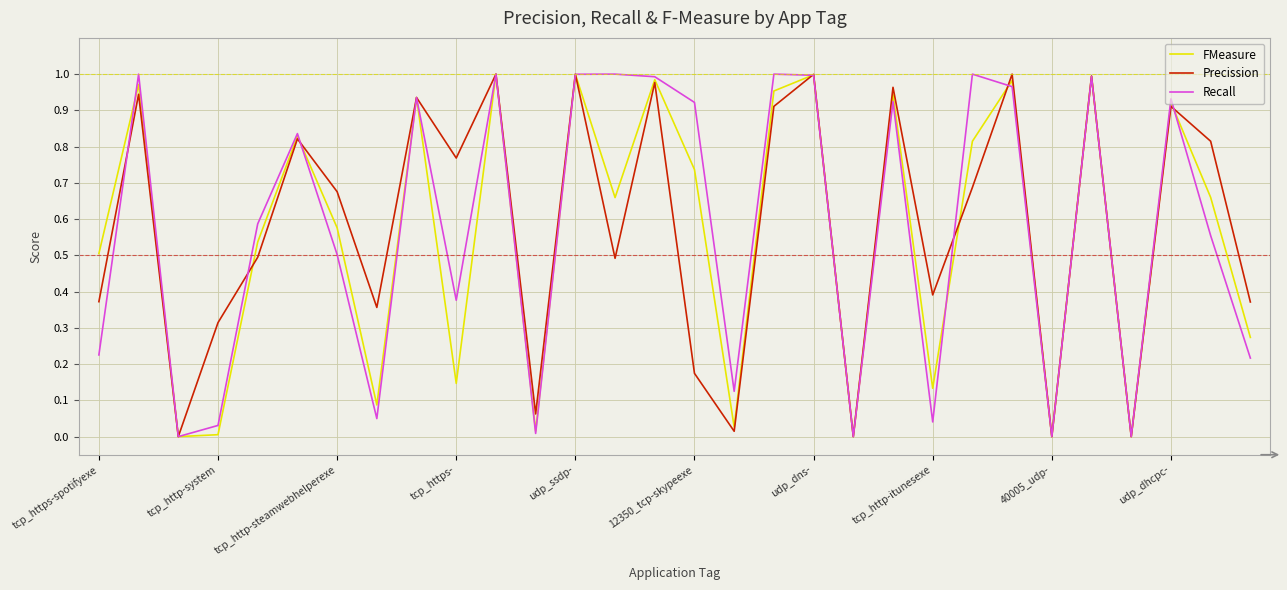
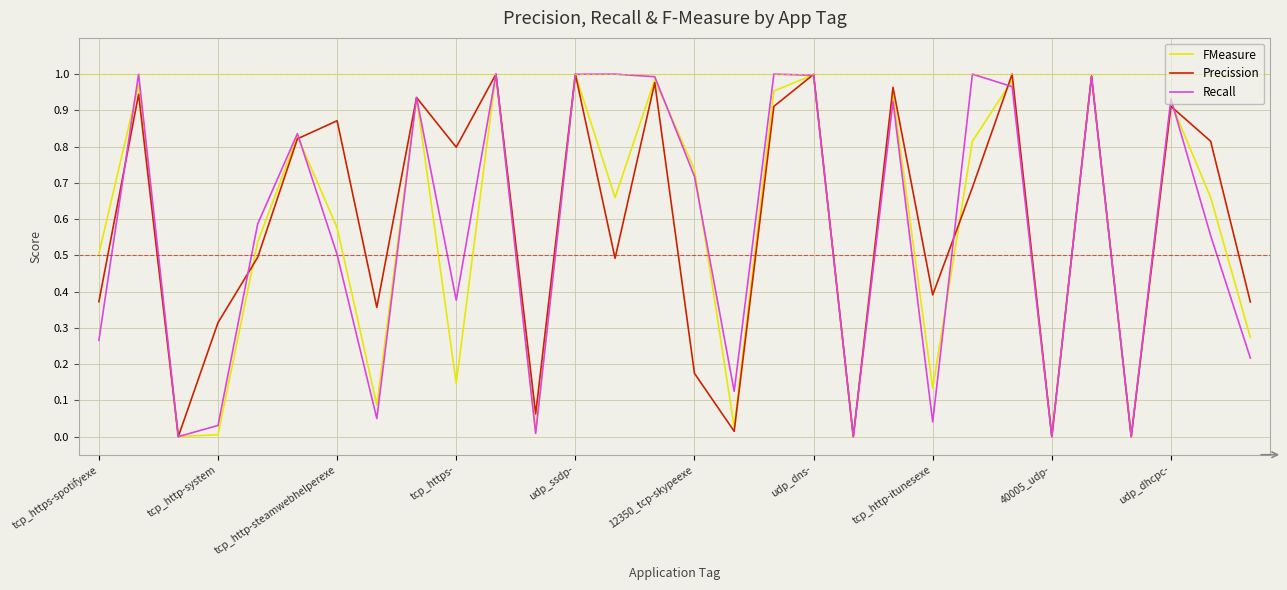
  {
    "FMeasure": {
      "tcp_https-spotifyexe": 0.50,
      "tcp_http-system": 0.01,
      "tcp_http-steamwebhelperexe": 0.58,
      "tcp_https-": 0.15,
      "12350_tcp-skypeexe": 0.74,
      "tcp_http-itunesexe": 0.13
    },
    "Precission": {
      "tcp_https-spotifyexe": 0.37,
      "tcp_http-system": 0.31,
-     "tcp_http-steamwebhelperexe": 0.68,
-     "tcp_https-": 0.77,
+     "tcp_http-steamwebhelperexe": 0.87,
+     "tcp_https-": 0.80,
      "12350_tcp-skypeexe": 0.17,
      "tcp_http-itunesexe": 0.39,
      "udp_dhcpc-": 0.91
    },
    "Recall": {
-     "tcp_https-spotifyexe": 0.23,
+     "tcp_https-spotifyexe": 0.27,
      "tcp_http-system": 0.03,
      "tcp_http-steamwebhelperexe": 0.50,
      "tcp_https-": 0.38,
-     "12350_tcp-skypeexe": 0.92,
+     "12350_tcp-skypeexe": 0.72,
      "tcp_http-itunesexe": 0.04
    }
  }
